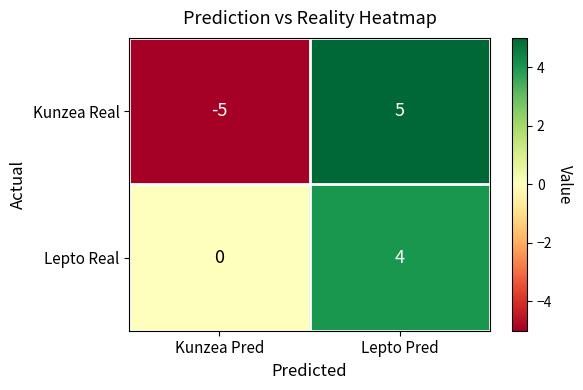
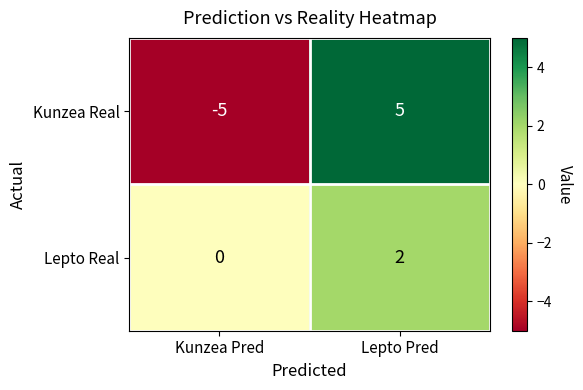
  {
    "Kunzea Real": {
      "Kunzea Pred": -5,
      "Lepto Pred": 5
    },
    "Lepto Real": {
      "Kunzea Pred": 0,
-     "Lepto Pred": 4
+     "Lepto Pred": 2
    }
  }
